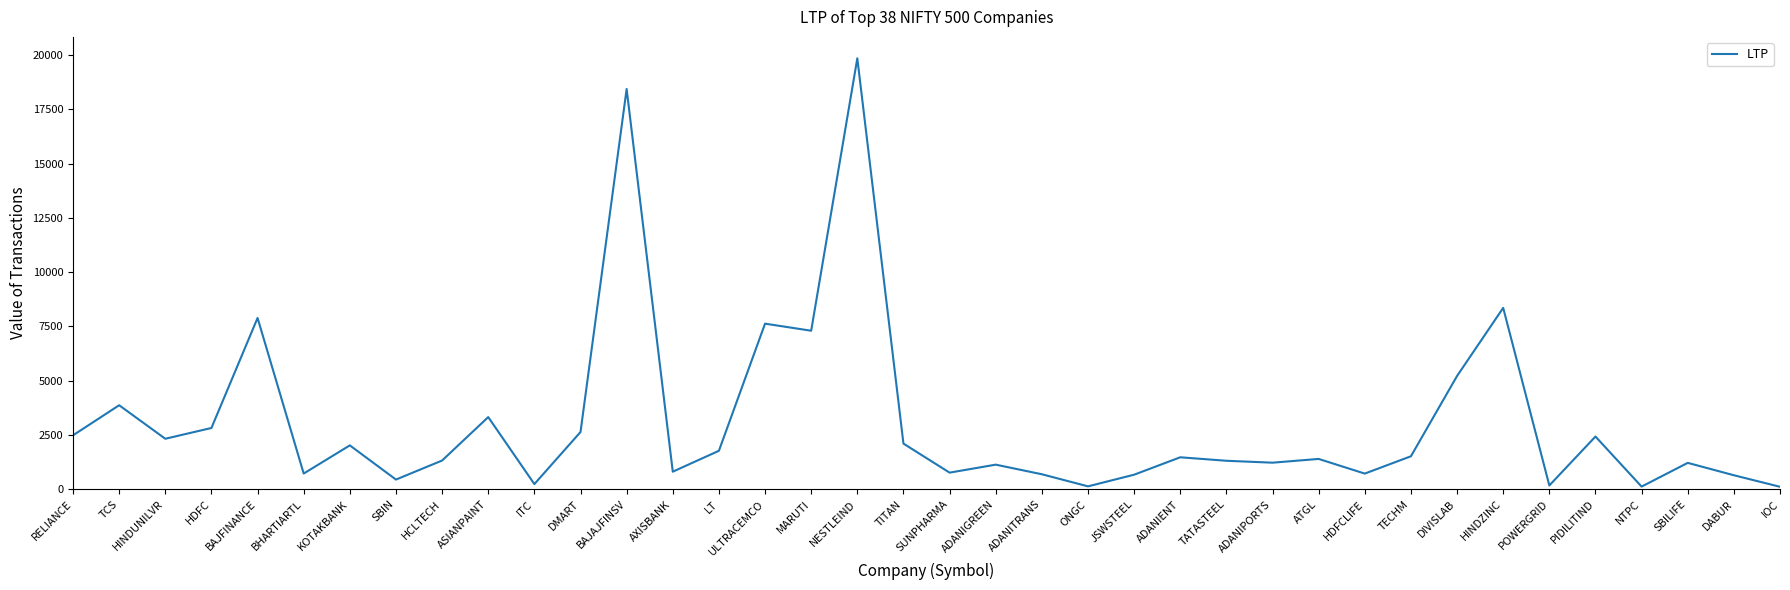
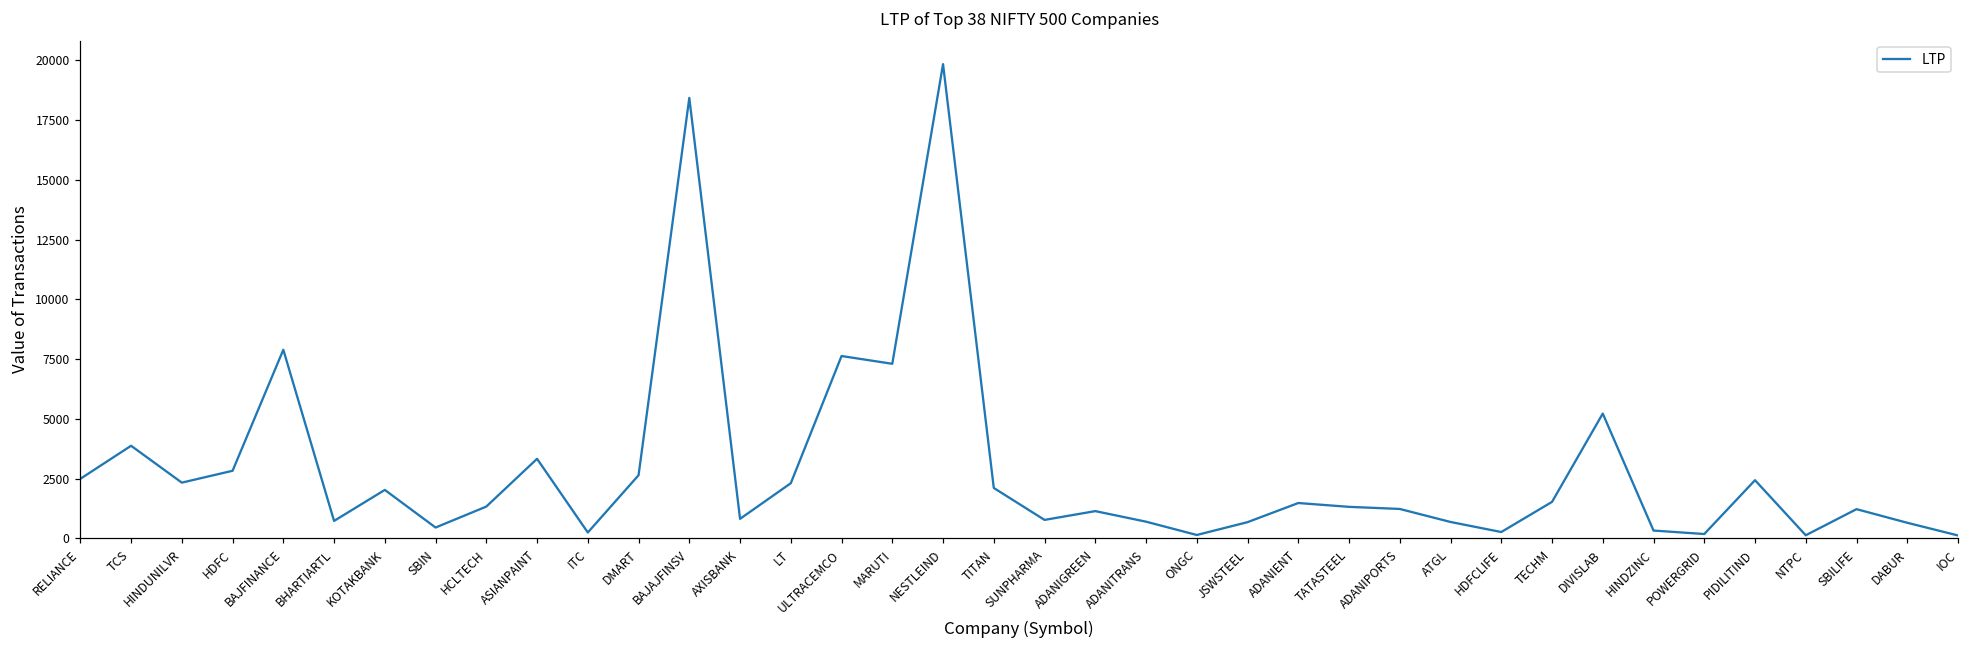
  {
    "RELIANCE": 2500,
    "TCS": 3900,
    "HINDUNILVR": 2300,
    "HDFC": 2800,
    "BAJFINANCE": 7900,
    "BHARTIARTL": 700,
    "KOTAKBANK": 2000,
    "SBIN": 500,
    "HCLTECH": 1300,
    "ASIANPAINT": 3300,
    "ITC": 200,
    "DMART": 2600,
    "BAJAJFINSV": 18400,
    "AXISBANK": 800,
-   "LT": 1800,
+   "LT": 2300,
    "ULTRACEMCO": 7600,
    "MARUTI": 7300,
    "NESTLEIND": 19800,
    "TITAN": 2100,
    "SUNPHARMA": 800,
    "ADANIGREEN": 1100,
    "ADANITRANS": 700,
    "ONGC": 100,
    "JSWSTEEL": 700,
    "ADANIENT": 1500,
    "TATASTEEL": 1300,
    "ADANIPORTS": 1200,
-   "ATGL": 1400,
-   "HDFCLIFE": 700,
+   "ATGL": 700,
+   "HDFCLIFE": 300,
    "TECHM": 1500,
    "DIVISLAB": 5200,
-   "HINDZINC": 8400,
+   "HINDZINC": 300,
    "POWERGRID": 200,
    "PIDILITIND": 2400,
    "NTPC": 100,
    "SBILIFE": 1200,
    "DABUR": 600,
    "IOC": 100
  }
